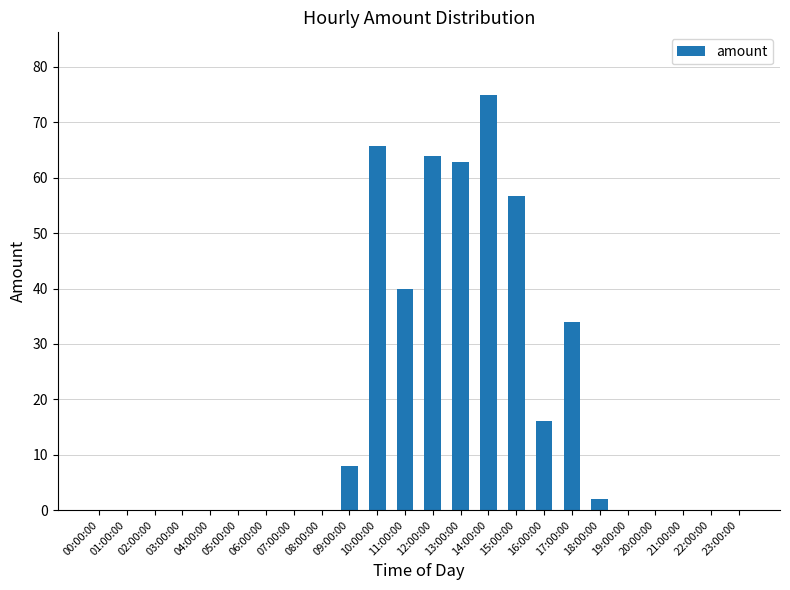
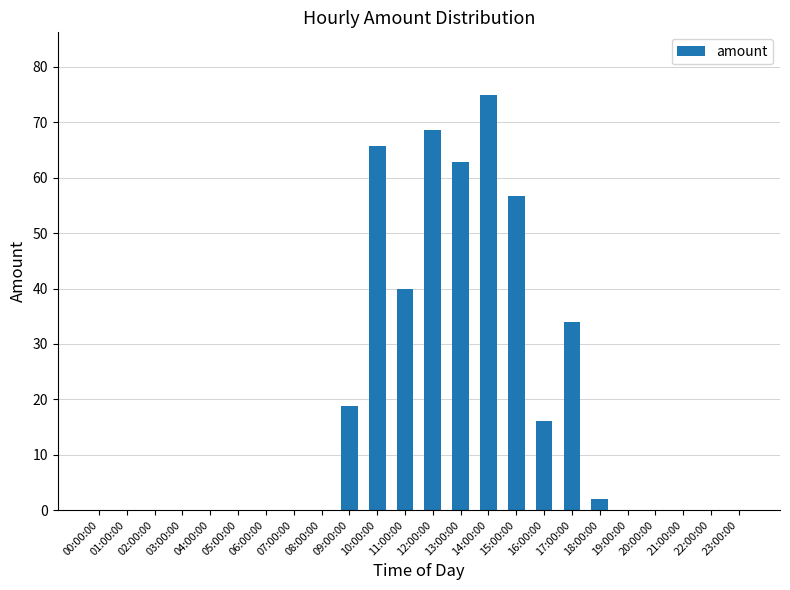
  {
    "00:00:00": 0,
    "01:00:00": 0,
    "02:00:00": 0,
    "03:00:00": 0,
    "04:00:00": 0,
    "05:00:00": 0,
    "06:00:00": 0,
    "07:00:00": 0,
    "08:00:00": 0,
-   "09:00:00": 8,
+   "09:00:00": 19,
    "10:00:00": 66,
    "11:00:00": 40,
-   "12:00:00": 64,
+   "12:00:00": 69,
    "13:00:00": 63,
    "14:00:00": 75,
    "15:00:00": 57,
    "16:00:00": 16,
    "17:00:00": 34,
    "18:00:00": 2,
    "19:00:00": 0,
    "20:00:00": 0,
    "21:00:00": 0,
    "22:00:00": 0,
    "23:00:00": 0
  }
